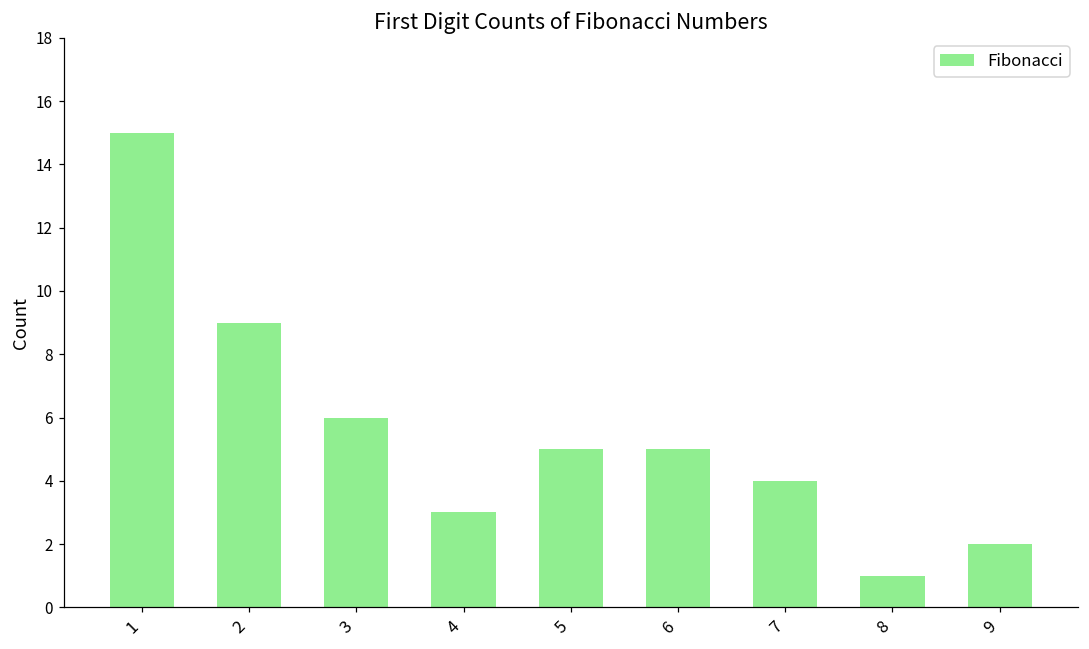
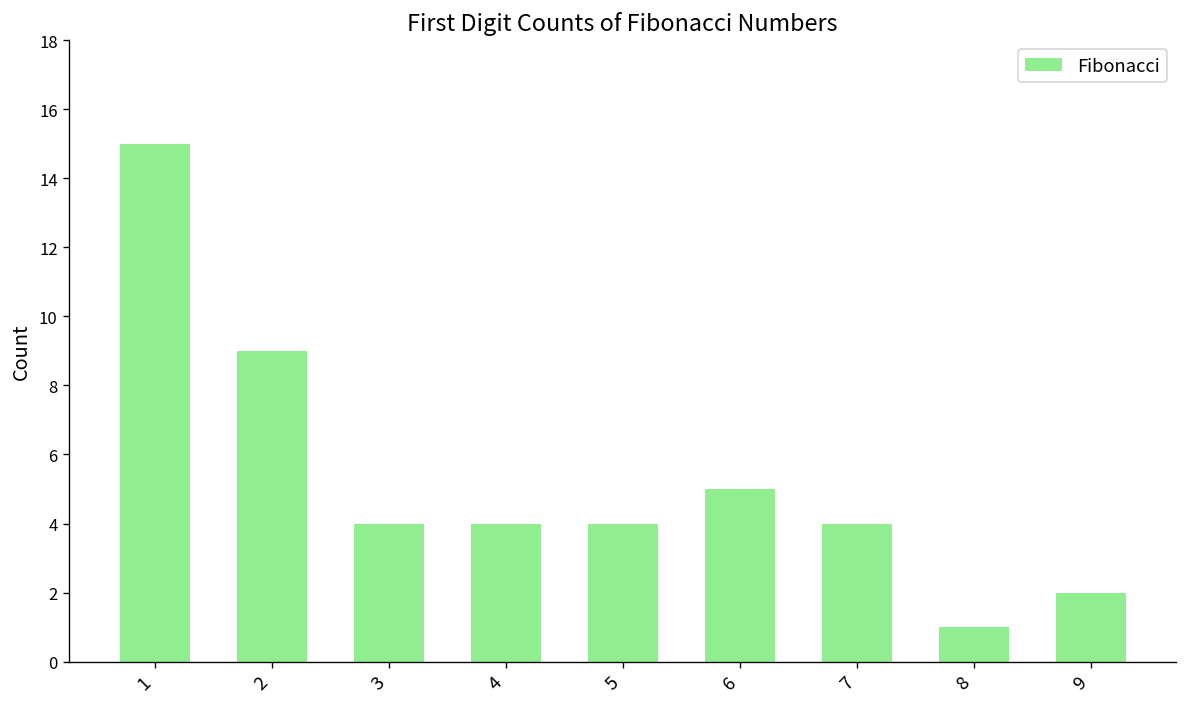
  {
    "1": 15,
    "2": 9,
-   "3": 6,
-   "4": 3,
-   "5": 5,
+   "3": 4,
+   "4": 4,
+   "5": 4,
    "6": 5,
    "7": 4,
    "8": 1,
    "9": 2
  }
